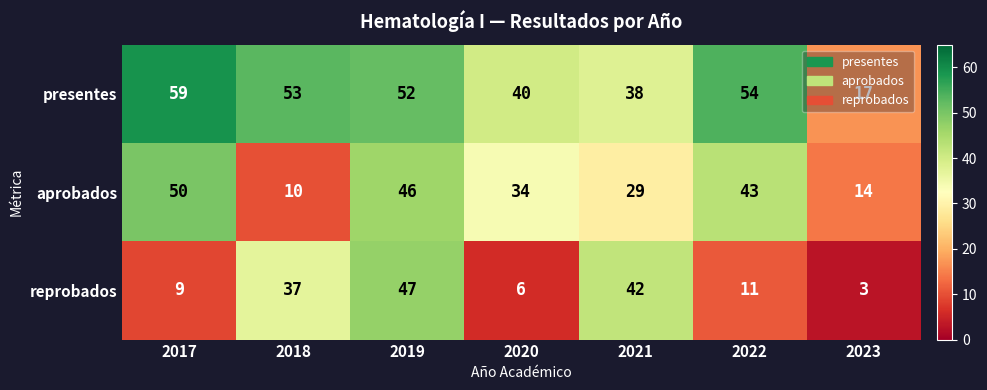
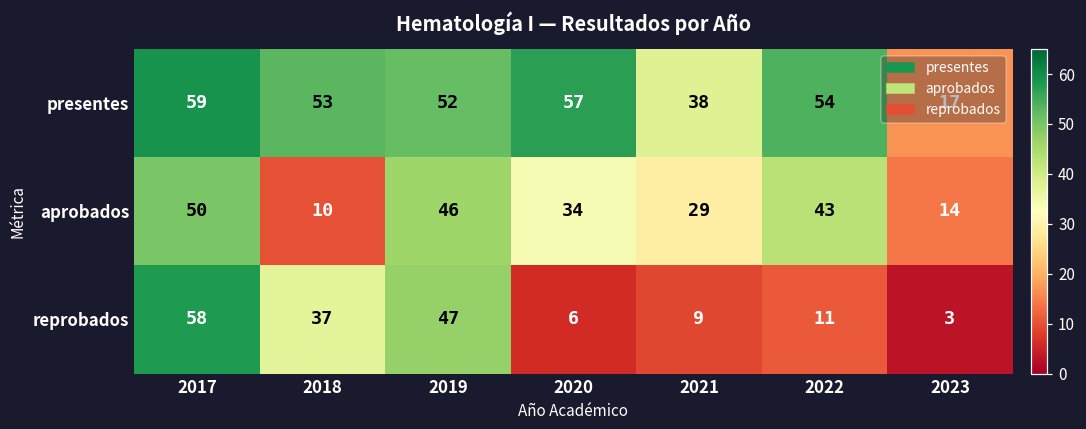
  {
    "presentes": {
      "2017": 59,
      "2018": 53,
      "2019": 52,
-     "2020": 40,
+     "2020": 57,
      "2021": 38,
      "2022": 54
    },
    "aprobados": {
      "2017": 50,
      "2018": 10,
      "2019": 46,
      "2020": 34,
      "2021": 29,
      "2022": 43,
      "2023": 14
    },
    "reprobados": {
-     "2017": 9,
+     "2017": 58,
      "2018": 37,
      "2019": 47,
      "2020": 6,
-     "2021": 42,
+     "2021": 9,
      "2022": 11,
      "2023": 3
    }
  }
